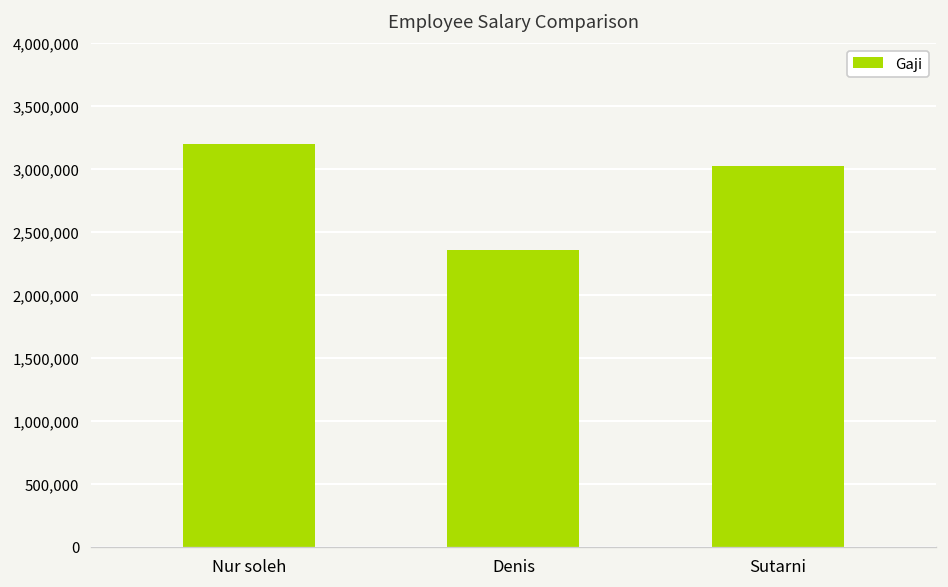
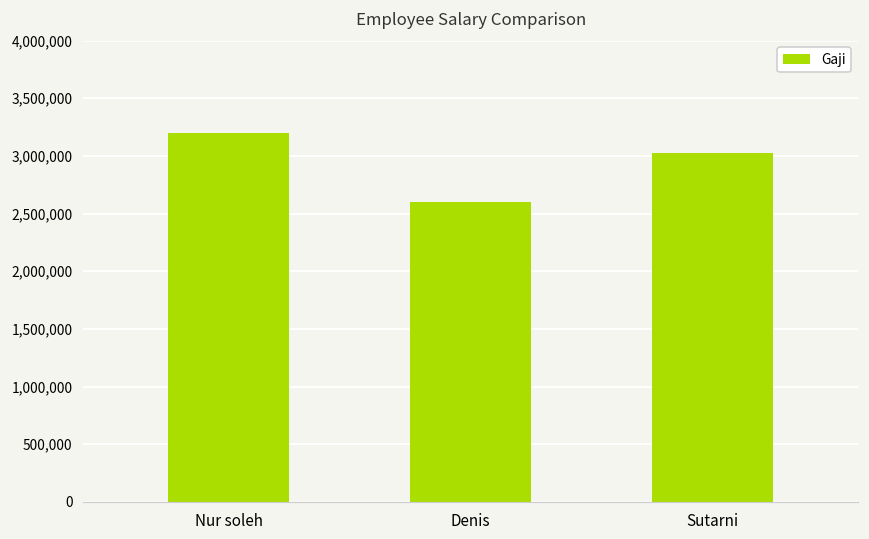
  {
    "Nur soleh": "3,200,000",
-   "Denis": "2,360,000",
+   "Denis": "2,600,000",
    "Sutarni": "3,020,000"
  }
